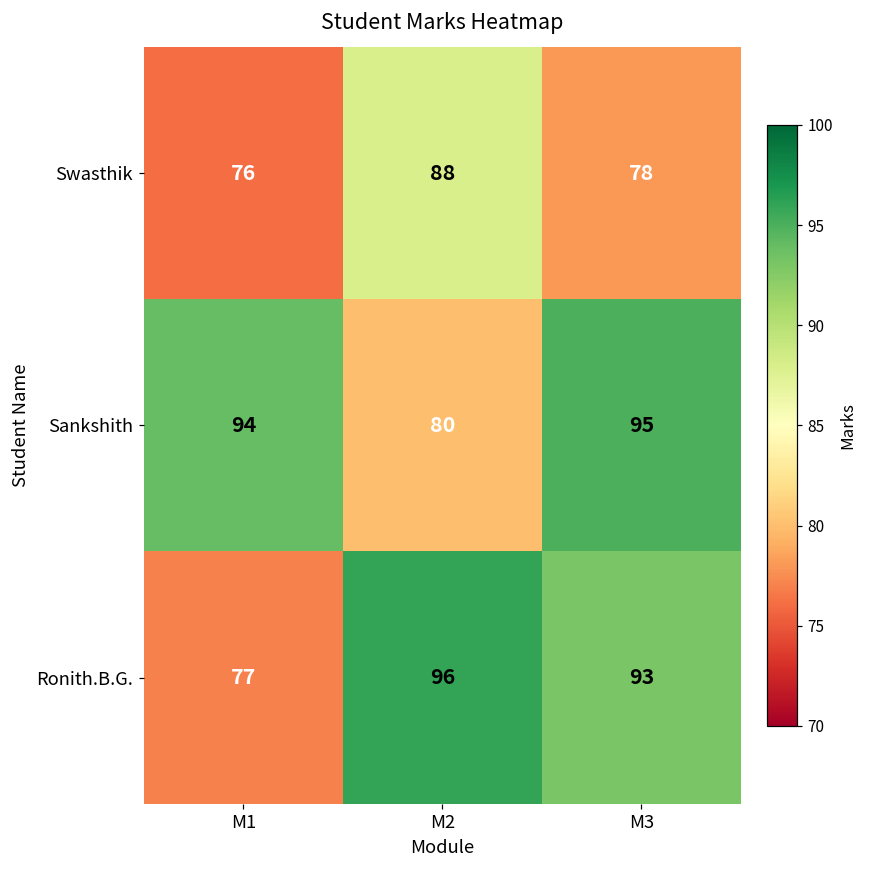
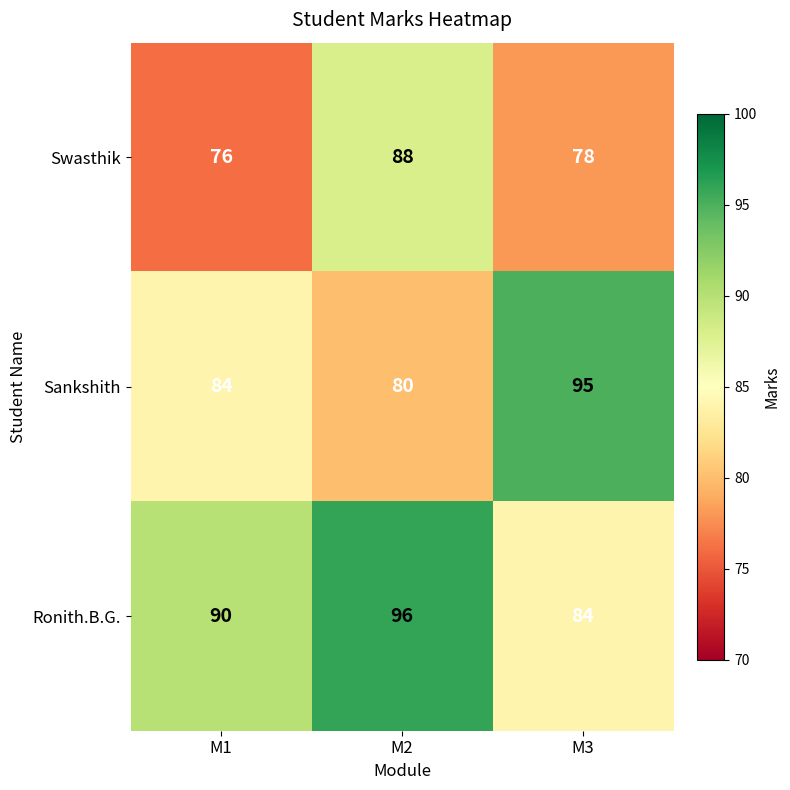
  {
    "Swasthik": {
      "M1": 76,
      "M2": 88,
      "M3": 78
    },
    "Sankshith": {
-     "M1": 94,
+     "M1": 84,
      "M2": 80,
      "M3": 95
    },
    "Ronith.B.G.": {
-     "M1": 77,
+     "M1": 90,
      "M2": 96,
-     "M3": 93
+     "M3": 84
    }
  }
